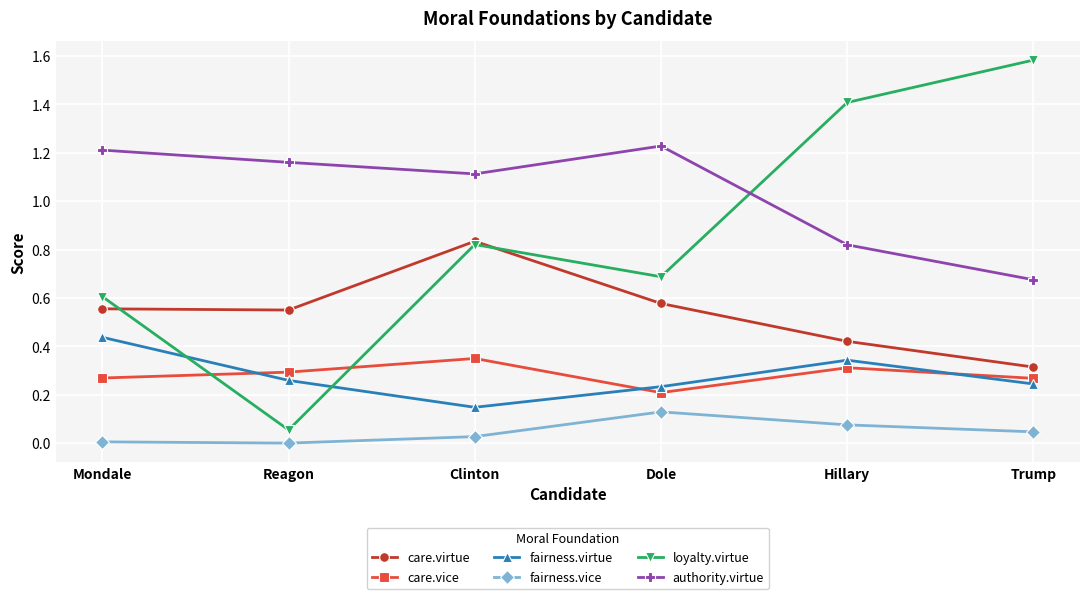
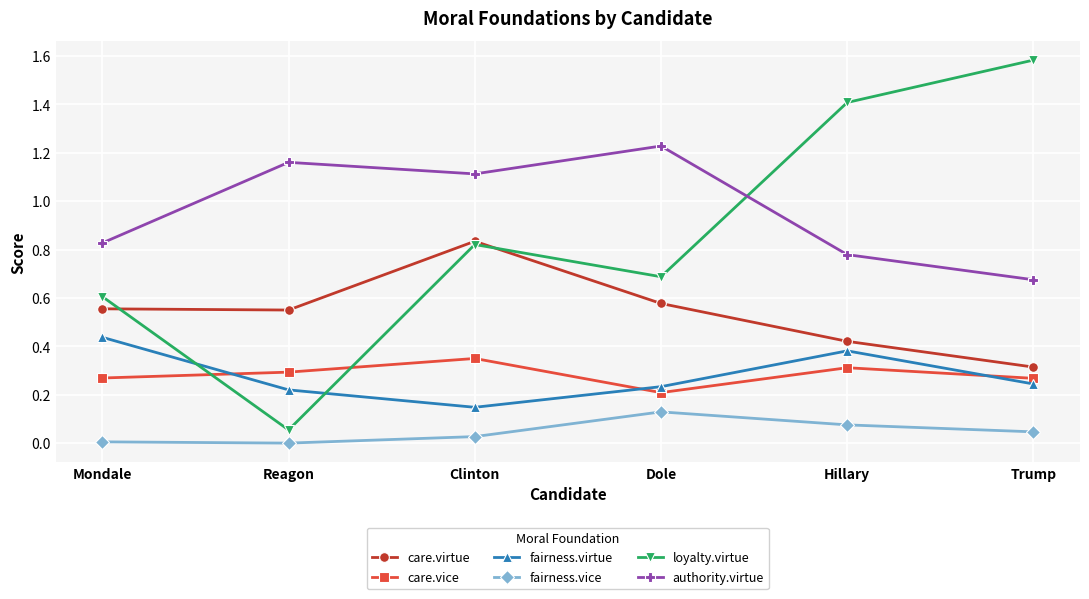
  {
    "fairness.virtue": {
      "Mondale": 0.44,
-     "Reagon": 0.26,
+     "Reagon": 0.22,
      "Clinton": 0.15,
      "Dole": 0.23,
-     "Hillary": 0.34,
+     "Hillary": 0.38,
      "Trump": 0.24
    },
    "fairness.vice": {
      "Mondale": 0.01,
      "Reagon": 0.00,
      "Clinton": 0.03,
      "Dole": 0.13,
      "Hillary": 0.08,
      "Trump": 0.05
    },
    "loyalty.virtue": {
      "Mondale": 0.61,
      "Reagon": 0.05,
      "Clinton": 0.82,
      "Dole": 0.69,
      "Hillary": 1.41,
      "Trump": 1.58
    },
    "authority.virtue": {
-     "Mondale": 1.21,
+     "Mondale": 0.83,
      "Reagon": 1.16,
      "Clinton": 1.11,
      "Dole": 1.23,
-     "Hillary": 0.82,
+     "Hillary": 0.78,
      "Trump": 0.67
    }
  }
